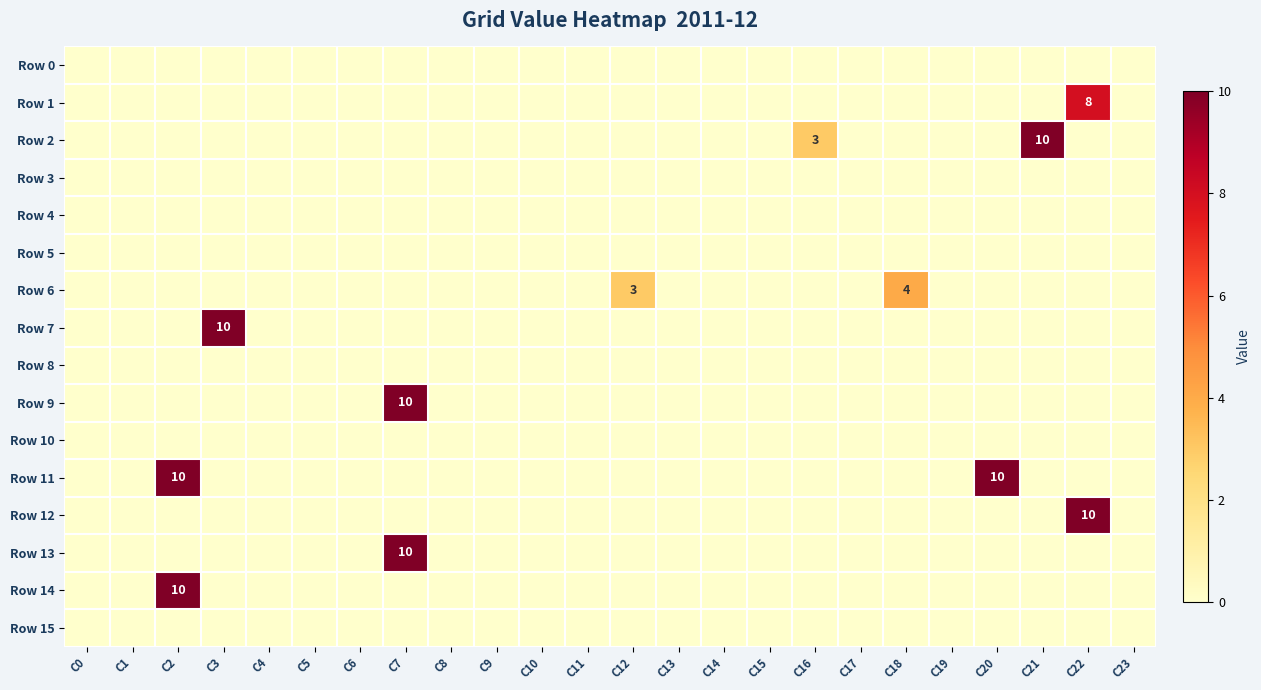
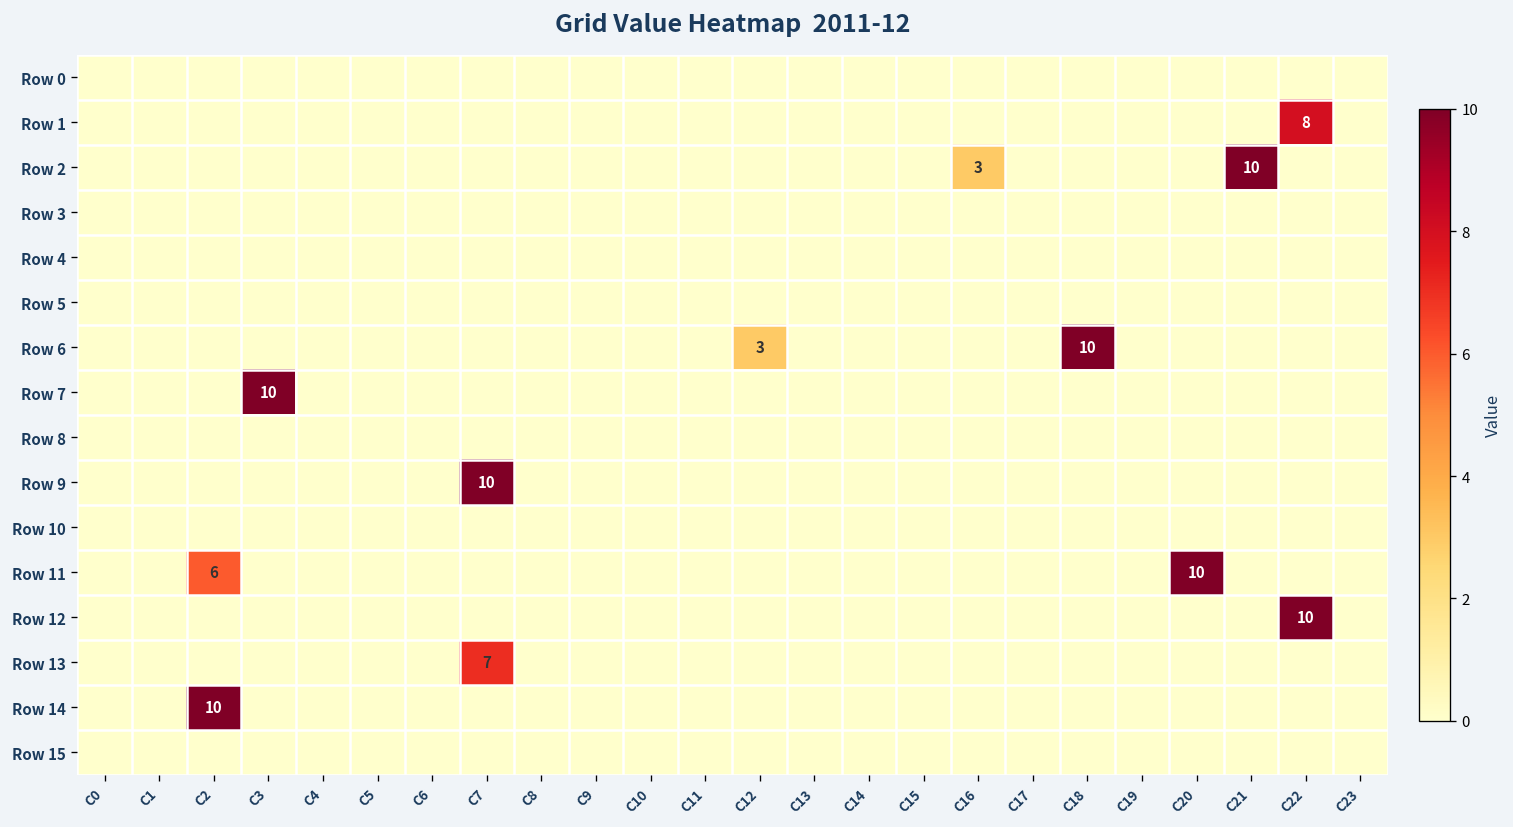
  {
    "Row 1": {
      "C22": 8
    },
    "Row 2": {
      "C16": 3,
      "C21": 10
    },
    "Row 6": {
      "C12": 3,
-     "C18": 4
+     "C18": 10
    },
    "Row 7": {
      "C3": 10
    },
    "Row 9": {
      "C7": 10
    },
    "Row 11": {
-     "C2": 10,
+     "C2": 6,
      "C20": 10
    },
    "Row 12": {
      "C22": 10
    },
    "Row 13": {
-     "C7": 10
+     "C7": 7
    },
    "Row 14": {
      "C2": 10
    }
  }
